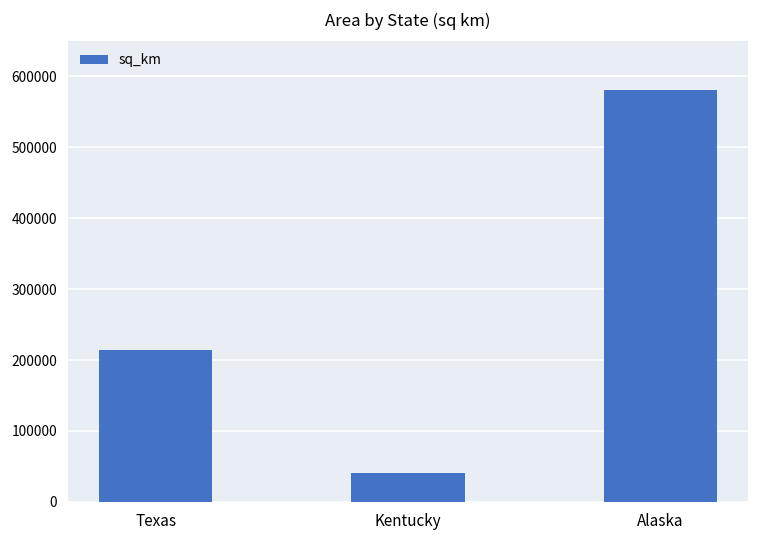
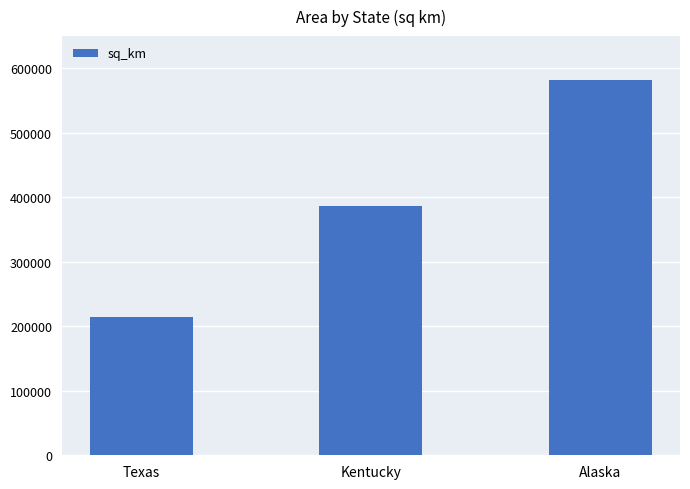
  {
    "Texas": 210000,
-   "Kentucky": 40000,
+   "Kentucky": 390000,
    "Alaska": 580000
  }
